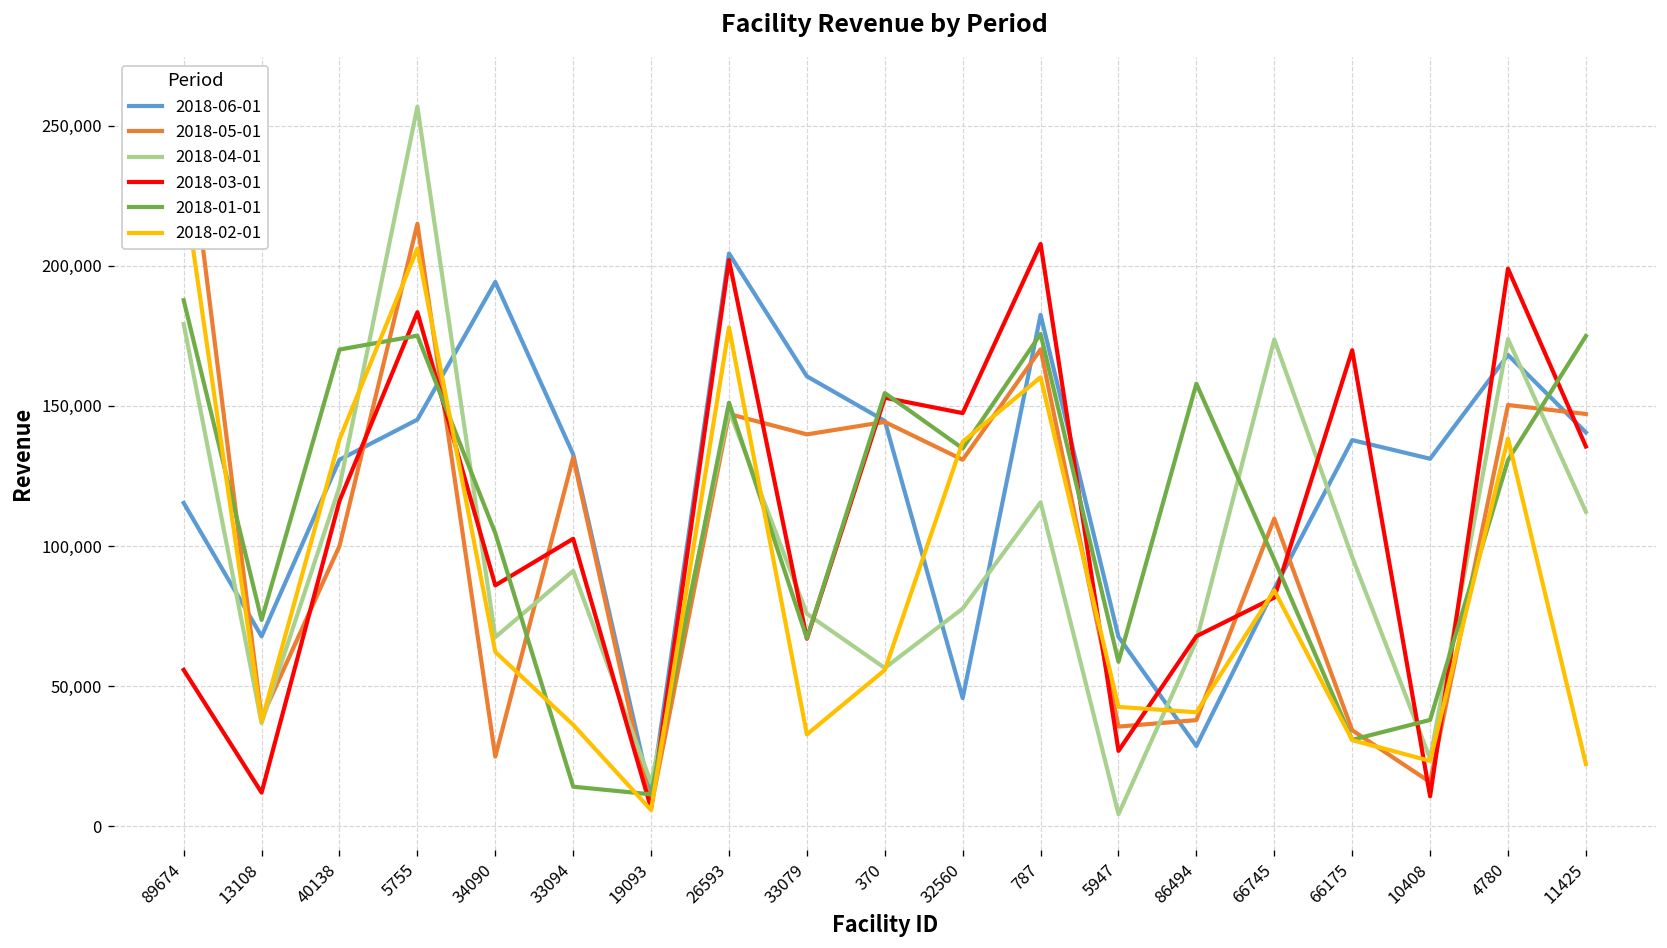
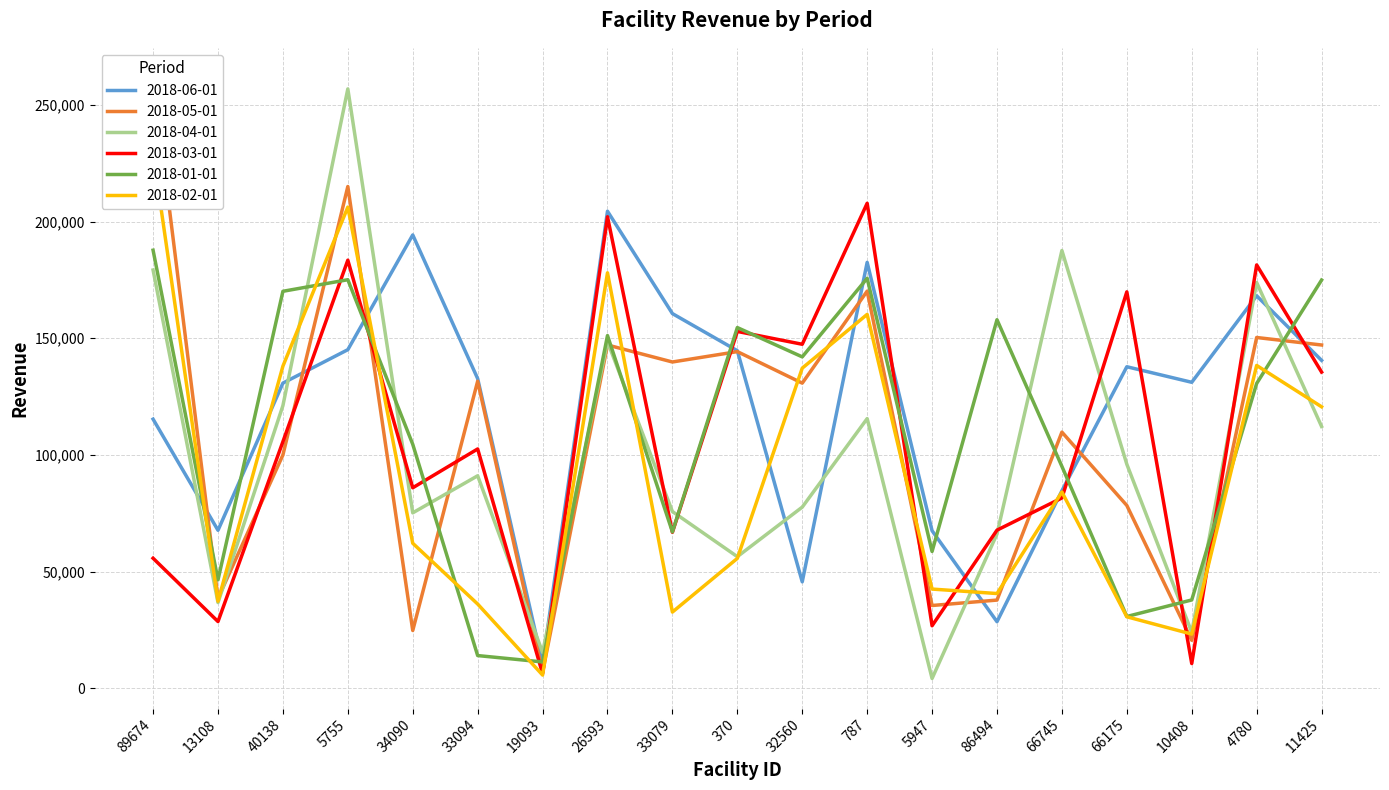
  {
    "2018-06-01": {
      "89674": "115,000",
      "13108": "68,000",
      "40138": "131,000",
      "5755": "145,000",
      "34090": "194,000",
      "33094": "133,000",
      "26593": "204,000",
      "33079": "161,000",
      "32560": "46,000",
      "787": "183,000",
      "5947": "68,000",
      "86494": "29,000",
      "66175": "138,000",
      "10408": "131,000",
      "4780": "168,000",
      "11425": "141,000"
    },
    "2018-05-01": {
      "13108": "39,000",
      "40138": "100,000",
      "5755": "215,000",
      "34090": "25,000",
      "33094": "132,000",
      "26593": "147,000",
      "33079": "140,000",
      "32560": "131,000",
      "787": "170,000",
      "5947": "36,000",
      "86494": "38,000",
      "66745": "110,000",
-     "66175": "34,000",
-     "10408": "16,000",
+     "66175": "78,000",
+     "10408": "21,000",
      "4780": "150,000",
      "11425": "147,000"
    },
    "2018-04-01": {
      "89674": "179,000",
      "40138": "121,000",
      "5755": "257,000",
-     "34090": "67,000",
+     "34090": "75,000",
      "33094": "91,000",
      "19093": "15,000",
      "26593": "149,000",
      "33079": "76,000",
      "32560": "78,000",
      "787": "116,000",
      "5947": "4,000",
      "86494": "66,000",
-     "66745": "174,000",
+     "66745": "188,000",
      "66175": "96,000",
      "4780": "174,000",
      "11425": "112,000"
    },
    "2018-03-01": {
      "89674": "56,000",
-     "13108": "12,000",
-     "40138": "116,000",
+     "13108": "29,000",
+     "40138": "106,000",
      "5755": "183,000",
      "34090": "86,000",
      "33094": "103,000",
      "26593": "202,000",
      "370": "153,000",
      "32560": "147,000",
      "787": "208,000",
      "5947": "27,000",
      "86494": "68,000",
      "66745": "82,000",
      "66175": "170,000",
      "10408": "11,000",
-     "4780": "199,000",
+     "4780": "181,000",
      "11425": "136,000"
    },
    "2018-01-01": {
      "89674": "188,000",
-     "13108": "74,000",
+     "13108": "46,000",
      "40138": "170,000",
      "5755": "175,000",
      "34090": "105,000",
      "33094": "14,000",
      "26593": "151,000",
      "370": "155,000",
-     "32560": "135,000",
+     "32560": "142,000",
      "787": "176,000",
      "5947": "59,000",
      "86494": "158,000",
      "66745": "95,000",
      "10408": "38,000",
      "4780": "131,000",
      "11425": "175,000"
    },
    "2018-02-01": {
      "40138": "138,000",
      "5755": "206,000",
      "34090": "62,000",
      "33094": "36,000",
      "26593": "178,000",
      "33079": "33,000",
      "32560": "137,000",
      "787": "160,000",
      "5947": "43,000",
      "86494": "41,000",
      "4780": "138,000",
-     "11425": "22,000"
+     "11425": "121,000"
    }
  }
